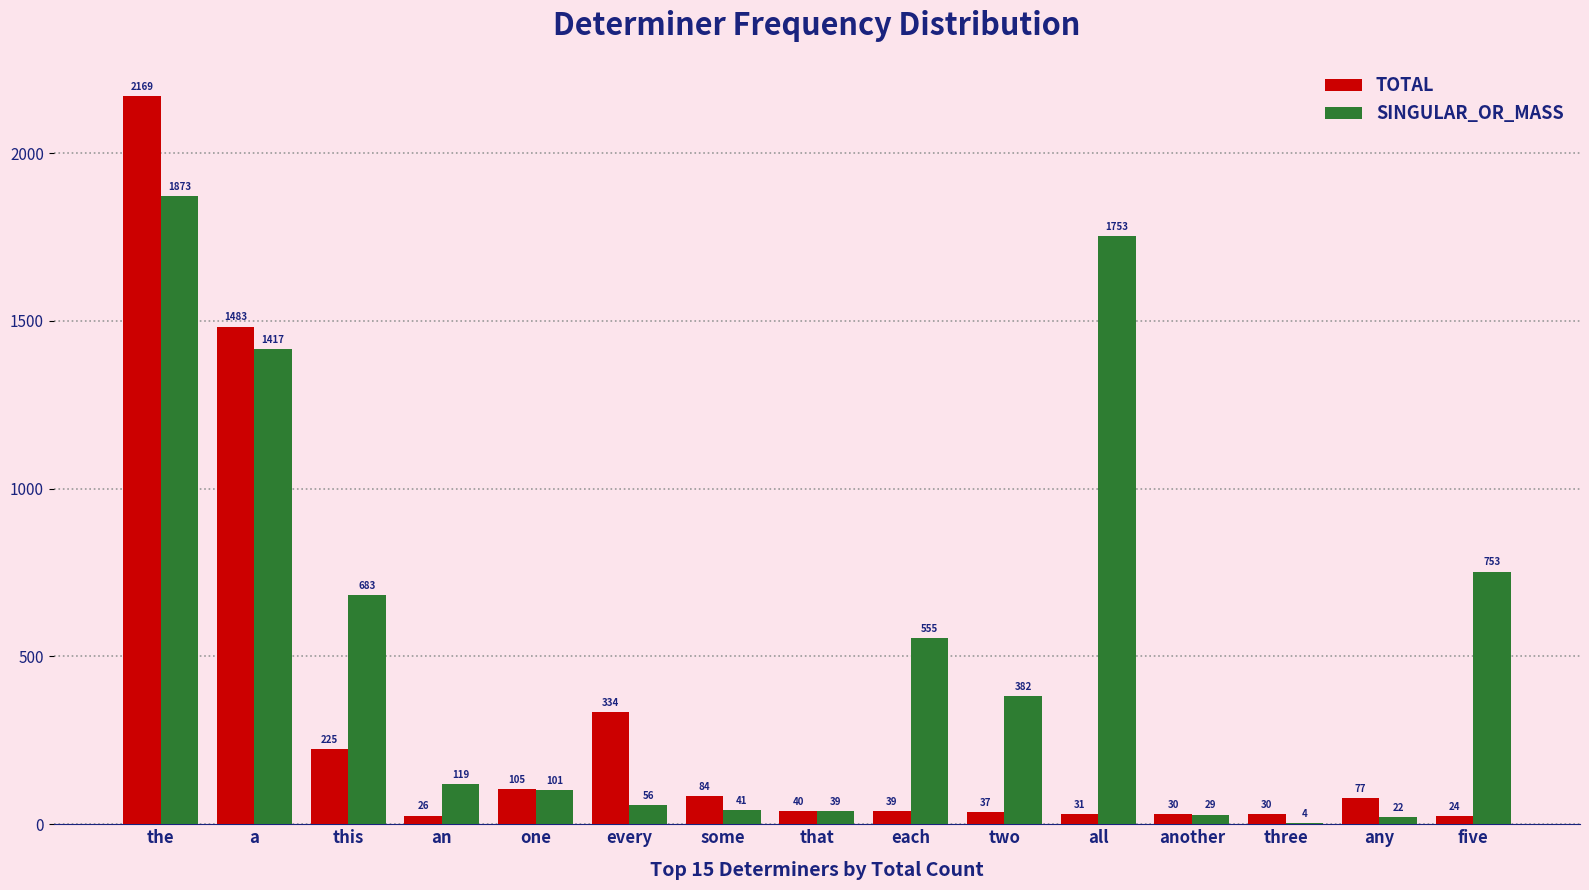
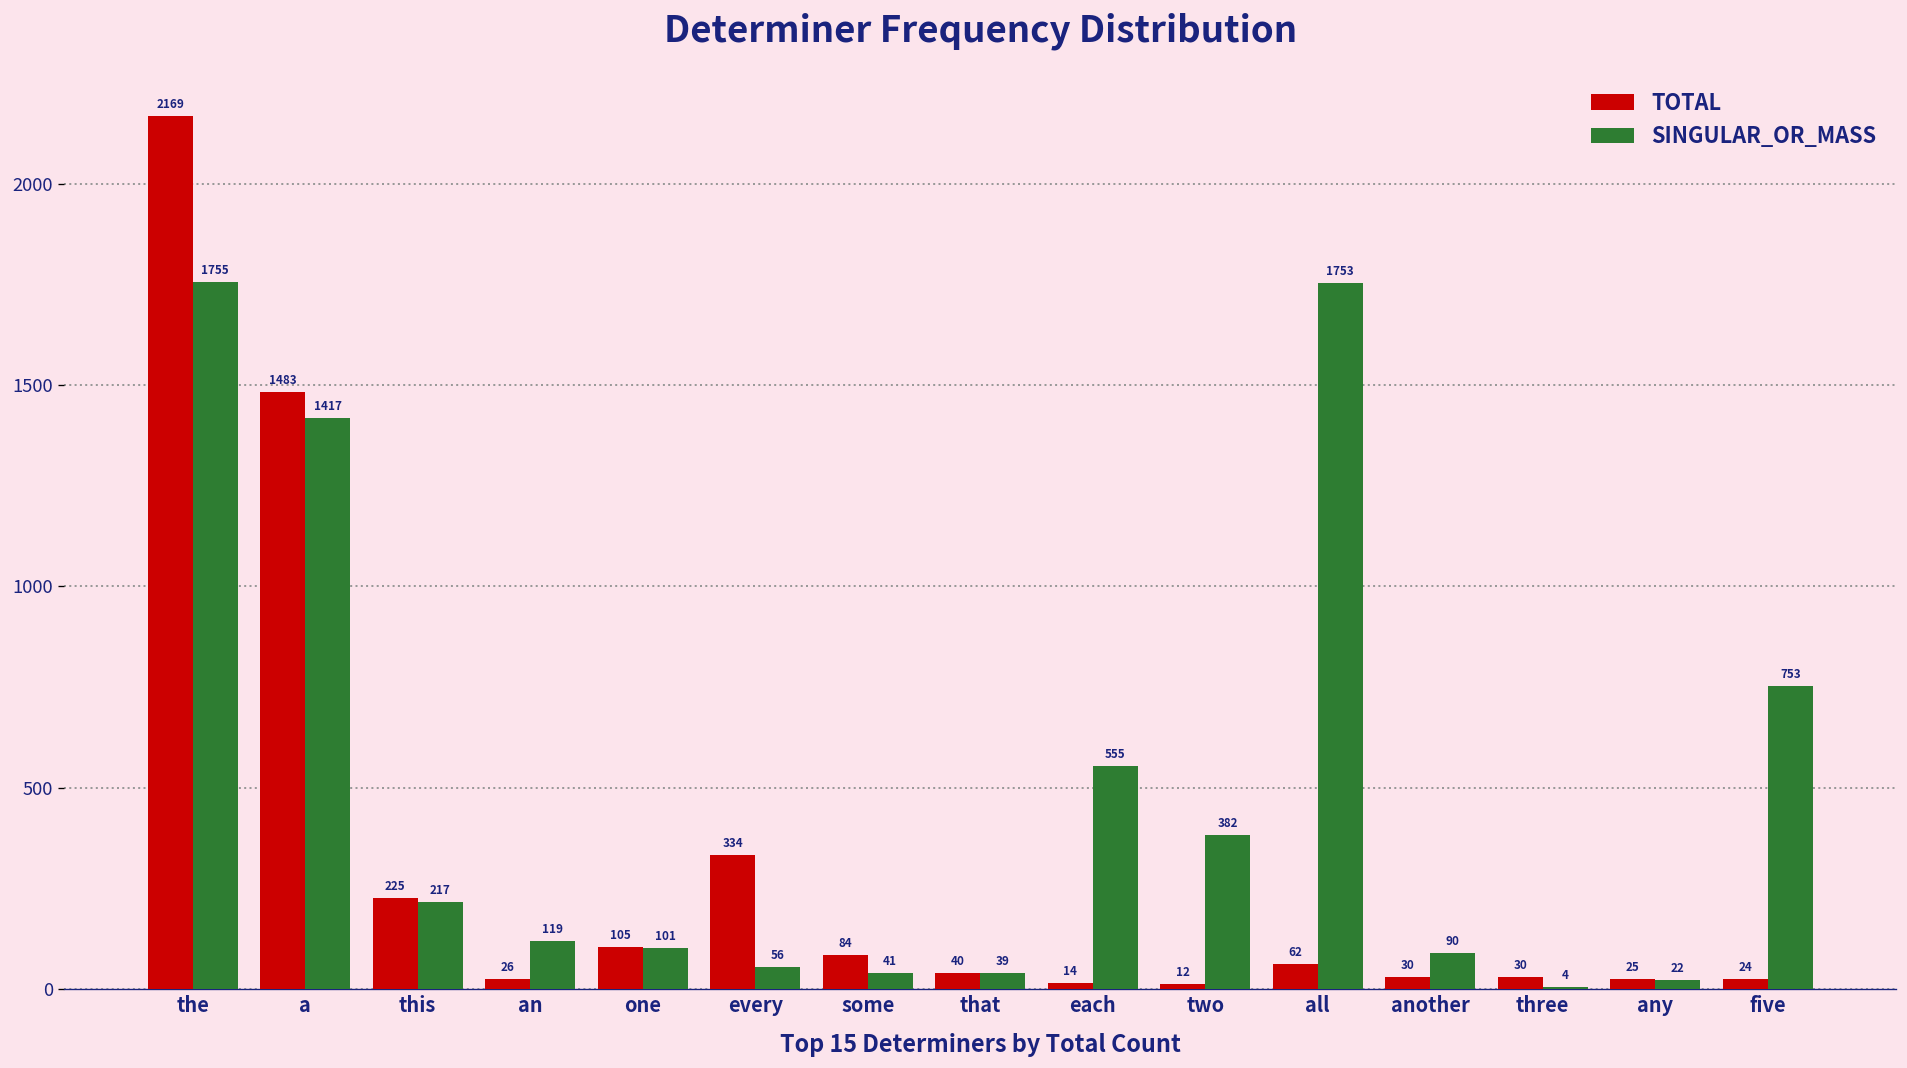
  {
    "TOTAL": {
      "the": 2169,
      "a": 1483,
      "this": 225,
      "an": 26,
      "one": 105,
      "every": 334,
      "some": 84,
      "that": 40,
-     "each": 39,
-     "two": 37,
-     "all": 31,
+     "each": 14,
+     "two": 12,
+     "all": 62,
      "another": 30,
      "three": 30,
-     "any": 77,
+     "any": 25,
      "five": 24
    },
    "SINGULAR_OR_MASS": {
-     "the": 1873,
+     "the": 1755,
      "a": 1417,
-     "this": 683,
+     "this": 217,
      "an": 119,
      "one": 101,
      "every": 56,
      "some": 41,
      "that": 39,
      "each": 555,
      "two": 382,
      "all": 1753,
-     "another": 29,
+     "another": 90,
      "three": 4,
      "any": 22,
      "five": 753
    }
  }
